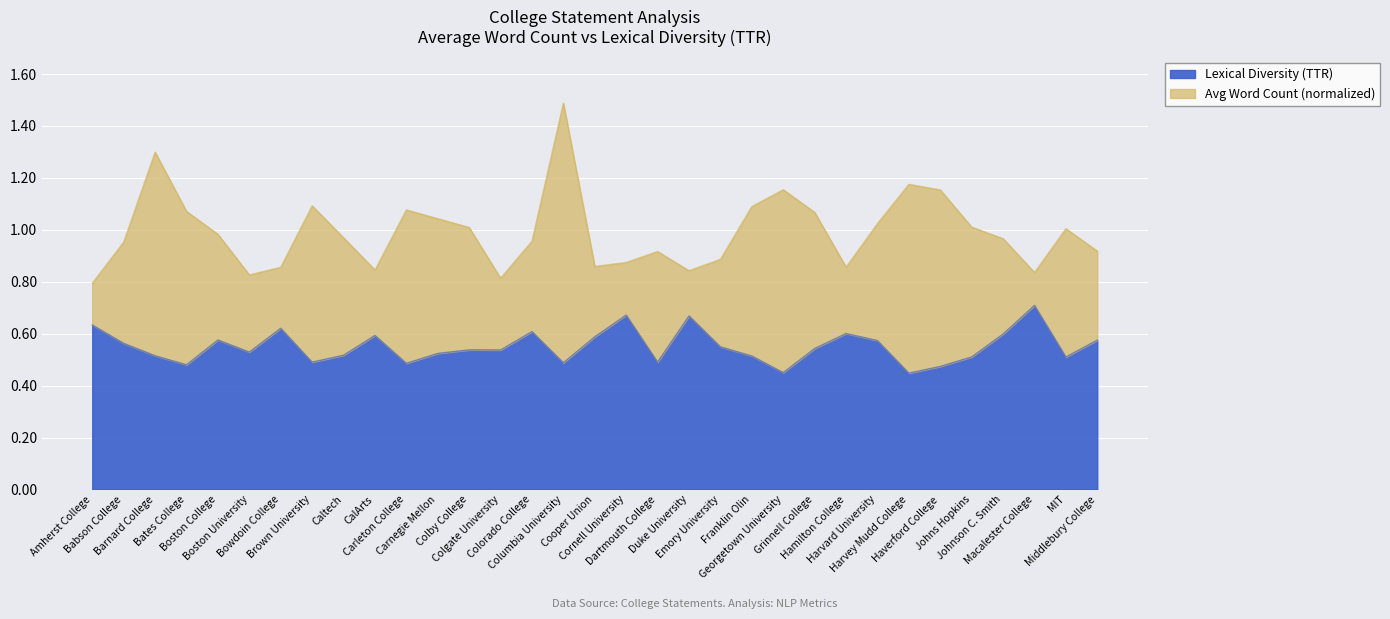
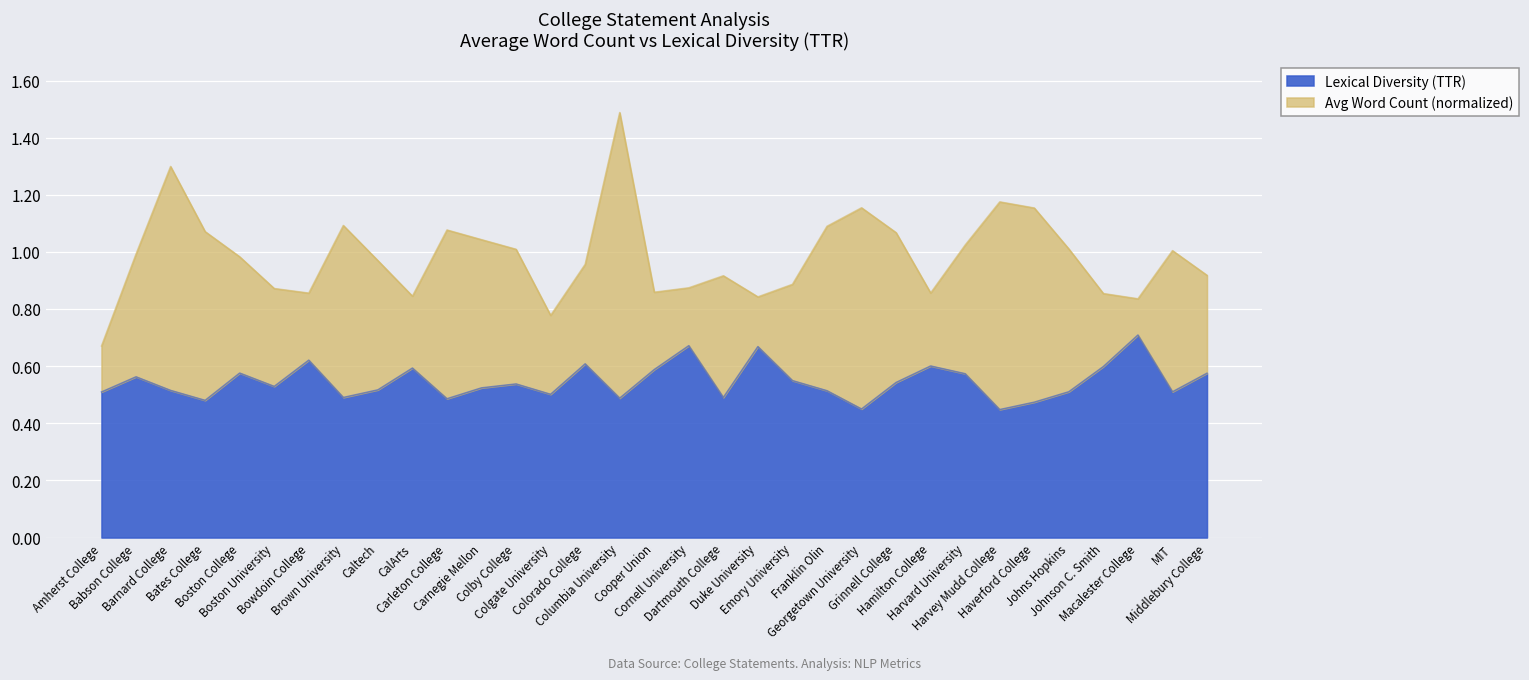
  {
    "Lexical Diversity (TTR)": {
-     "Amherst College": 0.63,
+     "Amherst College": 0.51,
      "Babson College": 0.56,
      "Barnard College": 0.52,
      "Bates College": 0.48,
      "Boston College": 0.58,
      "Boston University": 0.53,
      "Bowdoin College": 0.62,
      "Brown University": 0.49,
      "Caltech": 0.52,
      "CalArts": 0.59,
      "Carleton College": 0.49,
      "Carnegie Mellon": 0.52,
      "Colby College": 0.54,
-     "Colgate University": 0.54,
+     "Colgate University": 0.50,
      "Colorado College": 0.61,
      "Columbia University": 0.49,
      "Cooper Union": 0.59,
      "Cornell University": 0.67,
      "Dartmouth College": 0.49,
      "Duke University": 0.67,
      "Emory University": 0.55,
      "Franklin Olin": 0.51,
      "Georgetown University": 0.45,
      "Grinnell College": 0.54,
      "Hamilton College": 0.60,
      "Harvard University": 0.57,
      "Harvey Mudd College": 0.45,
      "Haverford College": 0.47,
      "Johns Hopkins": 0.51,
      "Johnson C. Smith": 0.60,
      "Macalester College": 0.71,
      "MIT": 0.51,
      "Middlebury College": 0.58
    },
    "Avg Word Count (normalized)": {
      "Amherst College": 0.16,
-     "Babson College": 0.39,
+     "Babson College": 0.43,
      "Barnard College": 0.78,
      "Bates College": 0.59,
      "Boston College": 0.41,
-     "Boston University": 0.30,
+     "Boston University": 0.34,
      "Bowdoin College": 0.23,
      "Brown University": 0.60,
      "Caltech": 0.45,
      "CalArts": 0.25,
      "Carleton College": 0.59,
      "Carnegie Mellon": 0.52,
      "Colby College": 0.47,
      "Colgate University": 0.28,
      "Colorado College": 0.35,
      "Columbia University": 1.00,
      "Cooper Union": 0.27,
      "Cornell University": 0.20,
      "Dartmouth College": 0.43,
      "Duke University": 0.17,
      "Emory University": 0.34,
      "Franklin Olin": 0.58,
      "Georgetown University": 0.70,
      "Grinnell College": 0.52,
      "Hamilton College": 0.26,
      "Harvard University": 0.45,
      "Harvey Mudd College": 0.73,
      "Haverford College": 0.68,
      "Johns Hopkins": 0.50,
-     "Johnson C. Smith": 0.37,
+     "Johnson C. Smith": 0.26,
      "Macalester College": 0.13,
      "MIT": 0.49,
      "Middlebury College": 0.34
    }
  }
